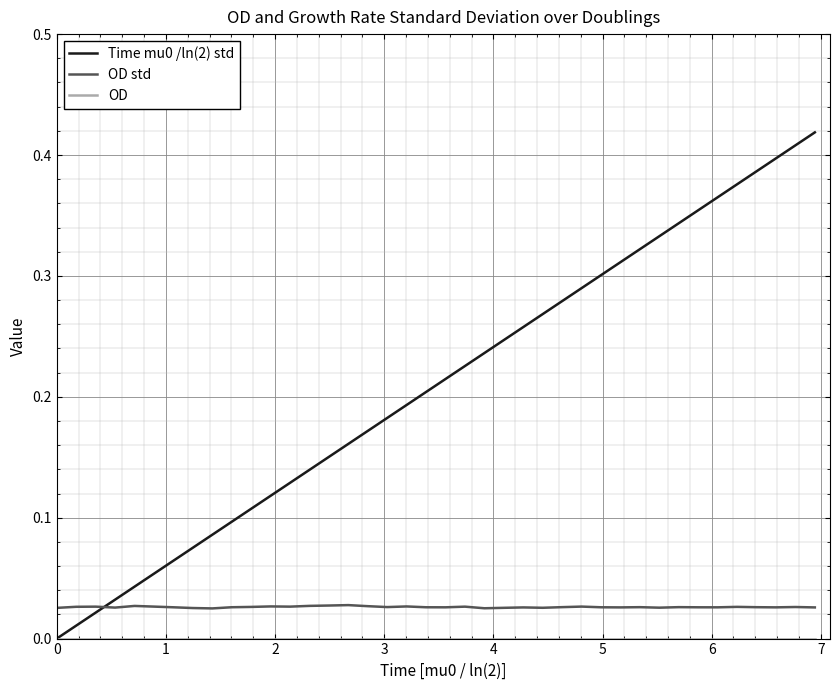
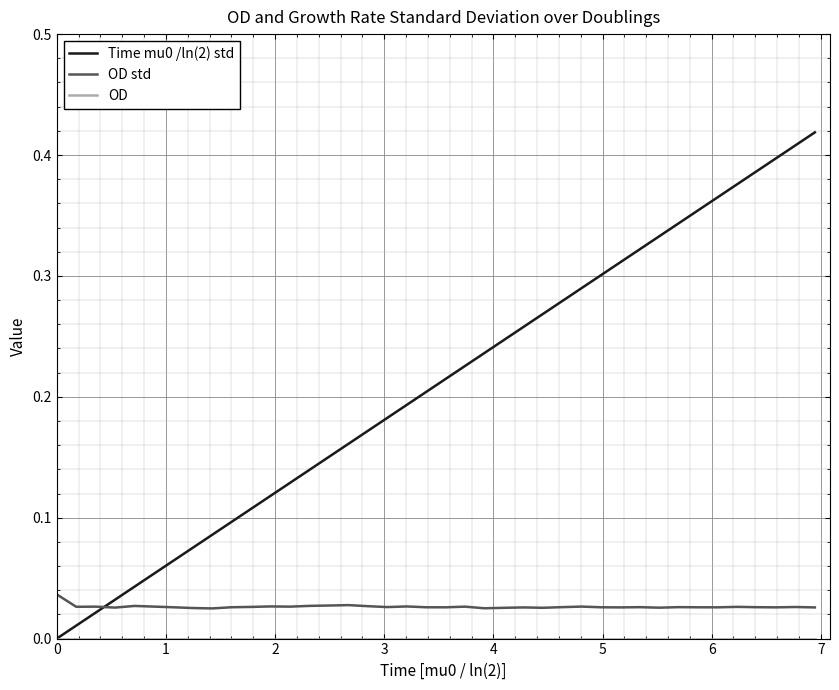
  {
    "OD std": {
-     "0": 0.025
+     "0": 0.037
    }
  }
